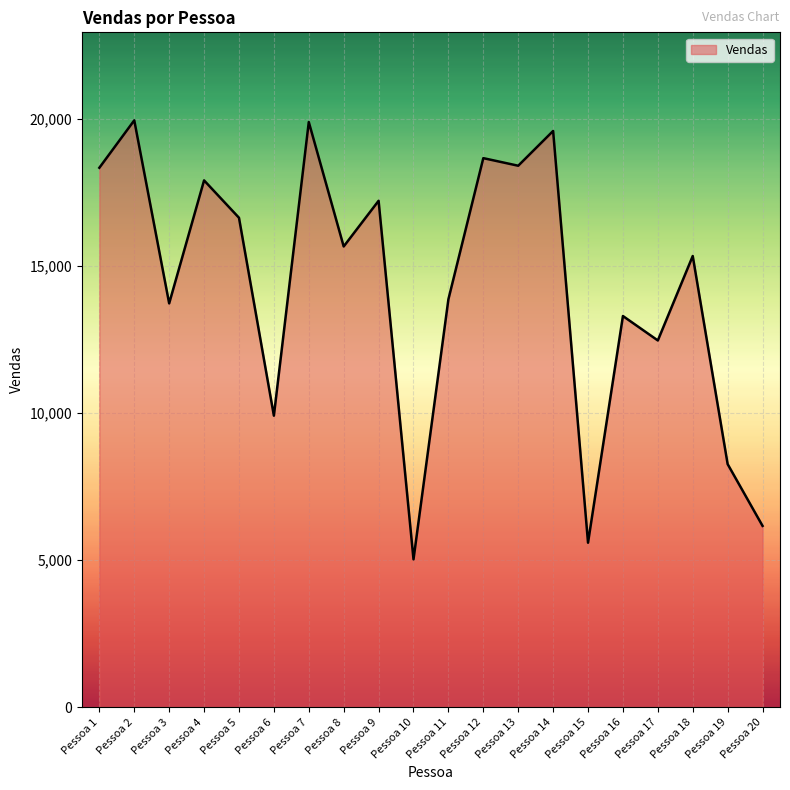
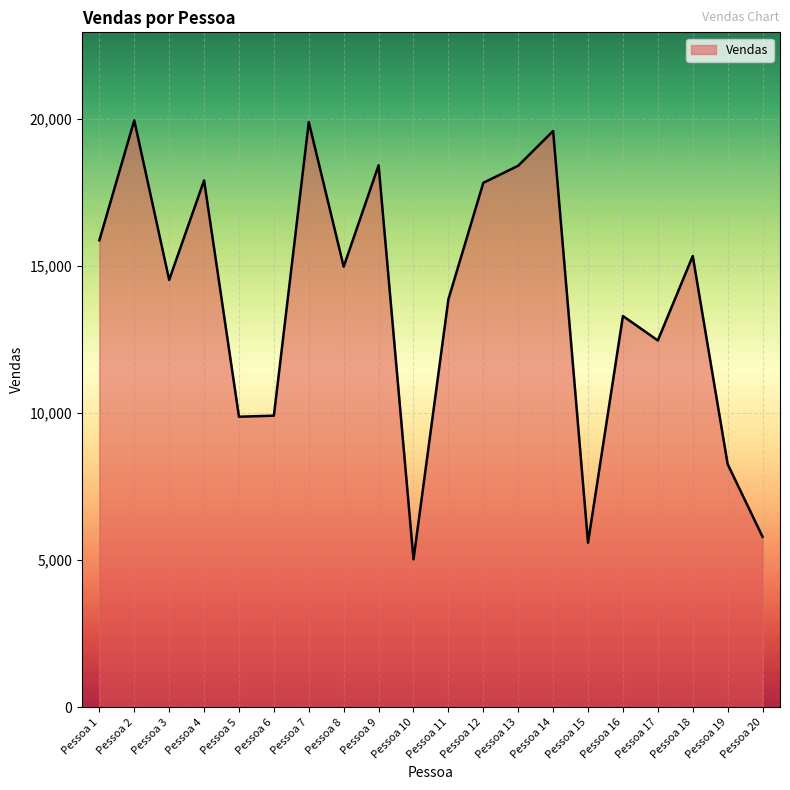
  {
-   "Pessoa 1": "18,300",
+   "Pessoa 1": "15,900",
    "Pessoa 2": "19,900",
-   "Pessoa 3": "13,700",
+   "Pessoa 3": "14,500",
    "Pessoa 4": "17,900",
-   "Pessoa 5": "16,600",
+   "Pessoa 5": "9,900",
    "Pessoa 6": "9,900",
    "Pessoa 7": "19,900",
-   "Pessoa 8": "15,700",
-   "Pessoa 9": "17,200",
+   "Pessoa 8": "15,000",
+   "Pessoa 9": "18,400",
    "Pessoa 10": "5,000",
    "Pessoa 11": "13,900",
-   "Pessoa 12": "18,700",
+   "Pessoa 12": "17,800",
    "Pessoa 13": "18,400",
    "Pessoa 14": "19,600",
    "Pessoa 15": "5,600",
    "Pessoa 16": "13,300",
    "Pessoa 17": "12,500",
    "Pessoa 18": "15,300",
    "Pessoa 19": "8,300",
-   "Pessoa 20": "6,200"
+   "Pessoa 20": "5,800"
  }
